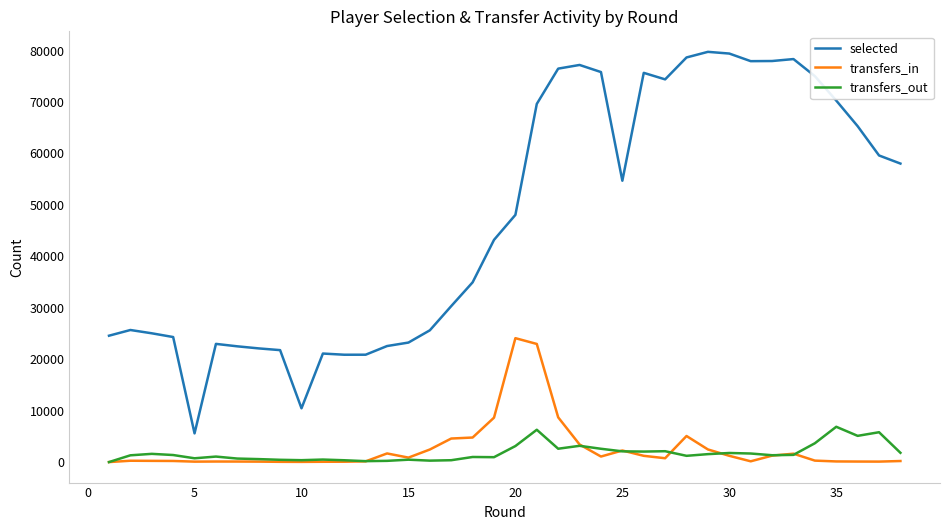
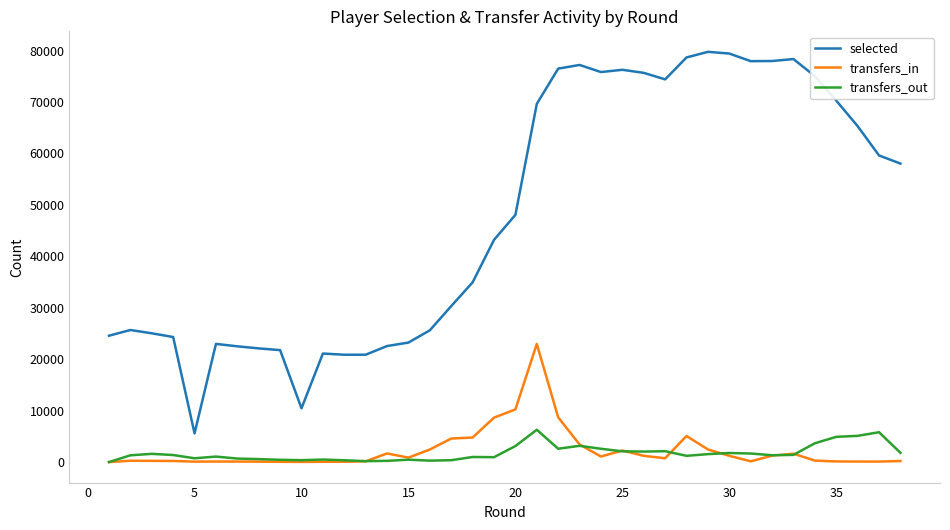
  {
    "selected": {
      "5": 6000,
      "10": 10000,
      "15": 23000,
      "20": 48000,
-     "25": 55000,
+     "25": 76000,
      "30": 79000,
      "35": 70000
    },
    "transfers_in": {
      "5": 0,
-     "20": 24000,
+     "20": 10000,
      "30": 1000,
      "35": 0
    },
    "transfers_out": {
      "5": 1000,
      "20": 3000,
      "30": 2000,
-     "35": 7000
+     "35": 5000
    }
  }
